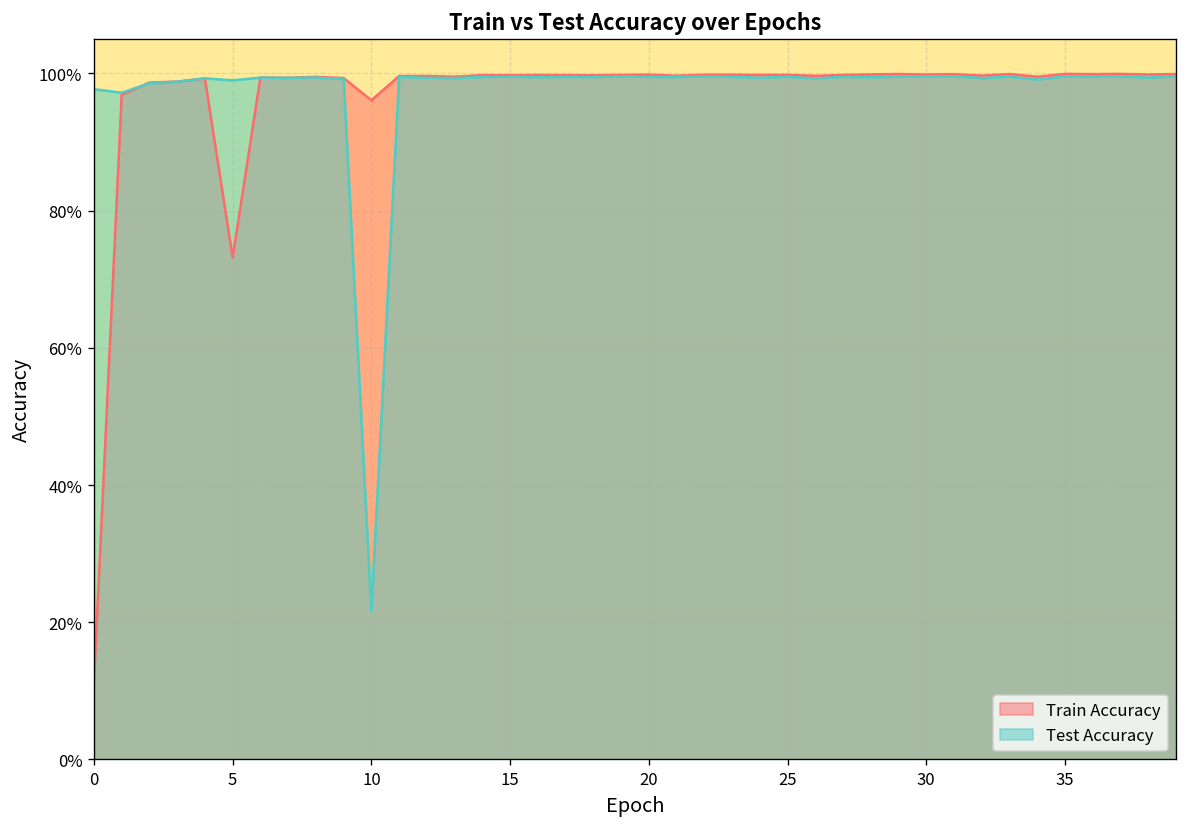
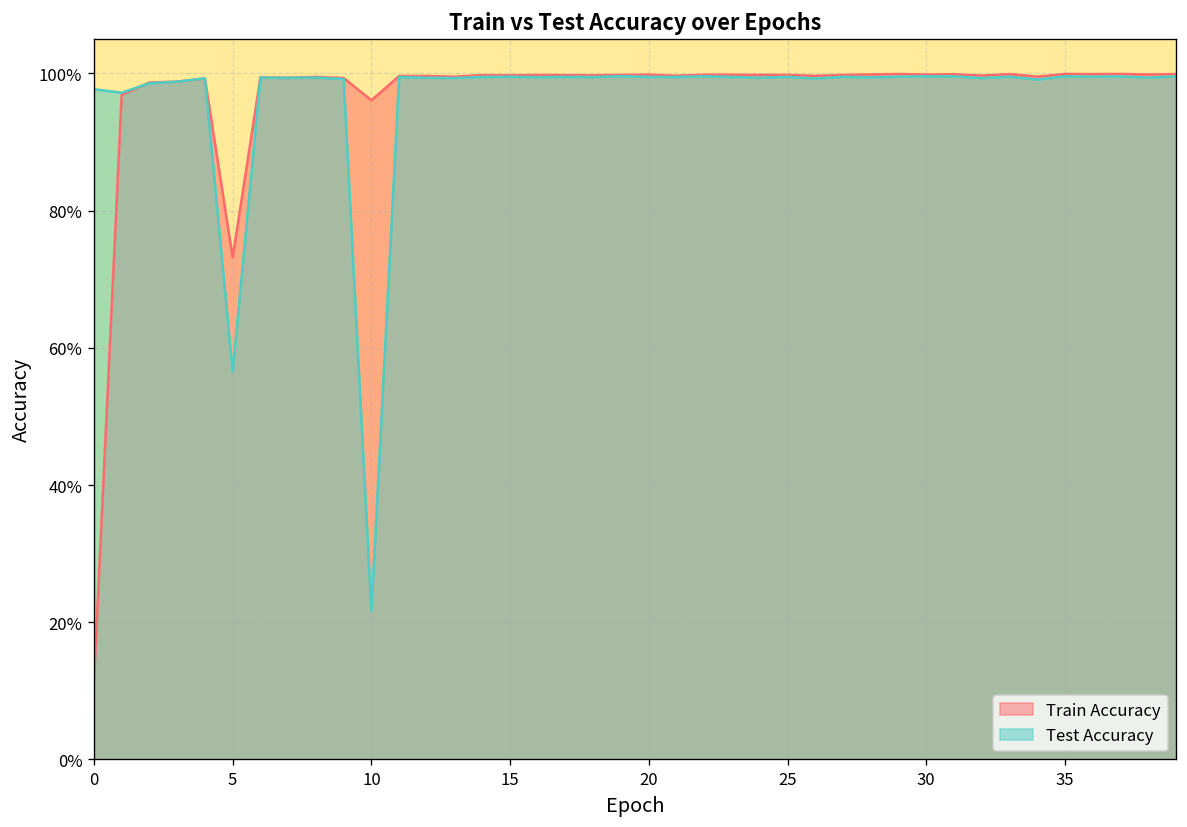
  {
    "Train Accuracy": {
      "0": "11%",
      "5": "73%",
      "10": "96%"
    },
    "Test Accuracy": {
      "0": "98%",
-     "5": "99%",
+     "5": "57%",
      "10": "22%"
    }
  }
